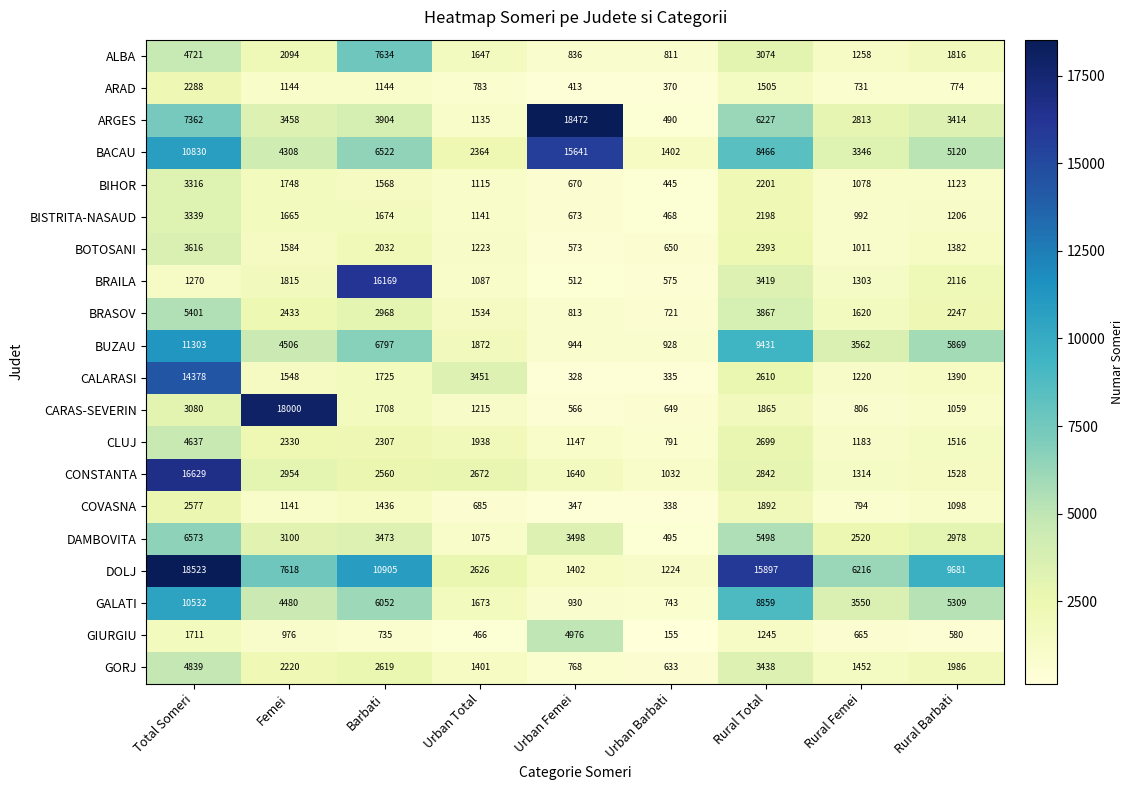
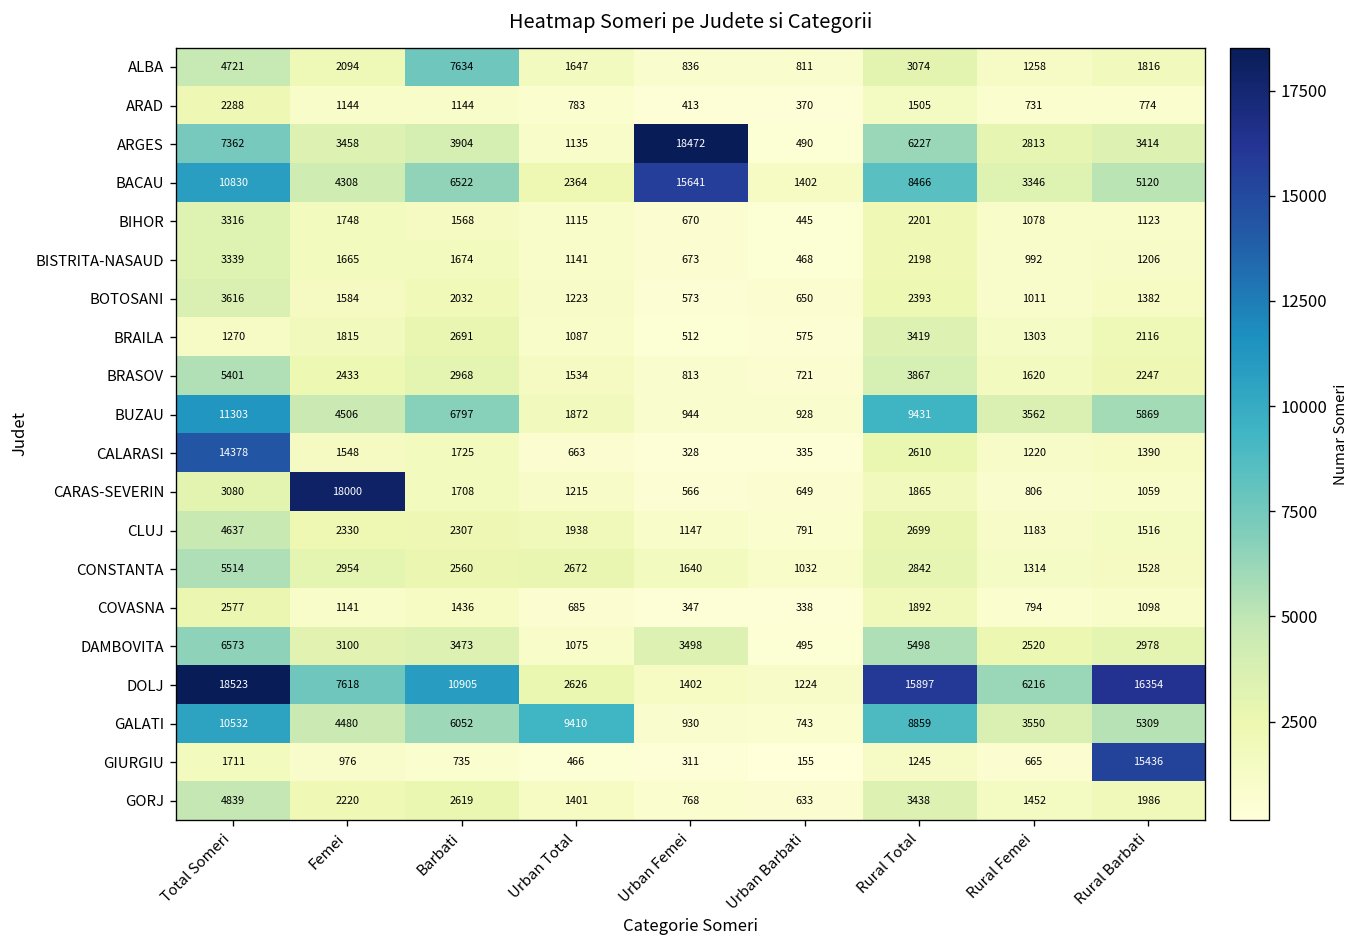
  {
    "ALBA": {
      "Total Someri": 4721,
      "Femei": 2094,
      "Barbati": 7634,
      "Urban Total": 1647,
      "Urban Femei": 836,
      "Urban Barbati": 811,
      "Rural Total": 3074,
      "Rural Femei": 1258,
      "Rural Barbati": 1816
    },
    "ARAD": {
      "Total Someri": 2288,
      "Femei": 1144,
      "Barbati": 1144,
      "Urban Total": 783,
      "Urban Femei": 413,
      "Urban Barbati": 370,
      "Rural Total": 1505,
      "Rural Femei": 731,
      "Rural Barbati": 774
    },
    "ARGES": {
      "Total Someri": 7362,
      "Femei": 3458,
      "Barbati": 3904,
      "Urban Total": 1135,
      "Urban Femei": 18472,
      "Urban Barbati": 490,
      "Rural Total": 6227,
      "Rural Femei": 2813,
      "Rural Barbati": 3414
    },
    "BACAU": {
      "Total Someri": 10830,
      "Femei": 4308,
      "Barbati": 6522,
      "Urban Total": 2364,
      "Urban Femei": 15641,
      "Urban Barbati": 1402,
      "Rural Total": 8466,
      "Rural Femei": 3346,
      "Rural Barbati": 5120
    },
    "BIHOR": {
      "Total Someri": 3316,
      "Femei": 1748,
      "Barbati": 1568,
      "Urban Total": 1115,
      "Urban Femei": 670,
      "Urban Barbati": 445,
      "Rural Total": 2201,
      "Rural Femei": 1078,
      "Rural Barbati": 1123
    },
    "BISTRITA-NASAUD": {
      "Total Someri": 3339,
      "Femei": 1665,
      "Barbati": 1674,
      "Urban Total": 1141,
      "Urban Femei": 673,
      "Urban Barbati": 468,
      "Rural Total": 2198,
      "Rural Femei": 992,
      "Rural Barbati": 1206
    },
    "BOTOSANI": {
      "Total Someri": 3616,
      "Femei": 1584,
      "Barbati": 2032,
      "Urban Total": 1223,
      "Urban Femei": 573,
      "Urban Barbati": 650,
      "Rural Total": 2393,
      "Rural Femei": 1011,
      "Rural Barbati": 1382
    },
    "BRAILA": {
      "Total Someri": 1270,
      "Femei": 1815,
-     "Barbati": 16169,
+     "Barbati": 2691,
      "Urban Total": 1087,
      "Urban Femei": 512,
      "Urban Barbati": 575,
      "Rural Total": 3419,
      "Rural Femei": 1303,
      "Rural Barbati": 2116
    },
    "BRASOV": {
      "Total Someri": 5401,
      "Femei": 2433,
      "Barbati": 2968,
      "Urban Total": 1534,
      "Urban Femei": 813,
      "Urban Barbati": 721,
      "Rural Total": 3867,
      "Rural Femei": 1620,
      "Rural Barbati": 2247
    },
    "BUZAU": {
      "Total Someri": 11303,
      "Femei": 4506,
      "Barbati": 6797,
      "Urban Total": 1872,
      "Urban Femei": 944,
      "Urban Barbati": 928,
      "Rural Total": 9431,
      "Rural Femei": 3562,
      "Rural Barbati": 5869
    },
    "CALARASI": {
      "Total Someri": 14378,
      "Femei": 1548,
      "Barbati": 1725,
-     "Urban Total": 3451,
+     "Urban Total": 663,
      "Urban Femei": 328,
      "Urban Barbati": 335,
      "Rural Total": 2610,
      "Rural Femei": 1220,
      "Rural Barbati": 1390
    },
    "CARAS-SEVERIN": {
      "Total Someri": 3080,
      "Femei": 18000,
      "Barbati": 1708,
      "Urban Total": 1215,
      "Urban Femei": 566,
      "Urban Barbati": 649,
      "Rural Total": 1865,
      "Rural Femei": 806,
      "Rural Barbati": 1059
    },
    "CLUJ": {
      "Total Someri": 4637,
      "Femei": 2330,
      "Barbati": 2307,
      "Urban Total": 1938,
      "Urban Femei": 1147,
      "Urban Barbati": 791,
      "Rural Total": 2699,
      "Rural Femei": 1183,
      "Rural Barbati": 1516
    },
    "CONSTANTA": {
-     "Total Someri": 16629,
+     "Total Someri": 5514,
      "Femei": 2954,
      "Barbati": 2560,
      "Urban Total": 2672,
      "Urban Femei": 1640,
      "Urban Barbati": 1032,
      "Rural Total": 2842,
      "Rural Femei": 1314,
      "Rural Barbati": 1528
    },
    "COVASNA": {
      "Total Someri": 2577,
      "Femei": 1141,
      "Barbati": 1436,
      "Urban Total": 685,
      "Urban Femei": 347,
      "Urban Barbati": 338,
      "Rural Total": 1892,
      "Rural Femei": 794,
      "Rural Barbati": 1098
    },
    "DAMBOVITA": {
      "Total Someri": 6573,
      "Femei": 3100,
      "Barbati": 3473,
      "Urban Total": 1075,
      "Urban Femei": 3498,
      "Urban Barbati": 495,
      "Rural Total": 5498,
      "Rural Femei": 2520,
      "Rural Barbati": 2978
    },
    "DOLJ": {
      "Total Someri": 18523,
      "Femei": 7618,
      "Barbati": 10905,
      "Urban Total": 2626,
      "Urban Femei": 1402,
      "Urban Barbati": 1224,
      "Rural Total": 15897,
      "Rural Femei": 6216,
-     "Rural Barbati": 9681
+     "Rural Barbati": 16354
    },
    "GALATI": {
      "Total Someri": 10532,
      "Femei": 4480,
      "Barbati": 6052,
-     "Urban Total": 1673,
+     "Urban Total": 9410,
      "Urban Femei": 930,
      "Urban Barbati": 743,
      "Rural Total": 8859,
      "Rural Femei": 3550,
      "Rural Barbati": 5309
    },
    "GIURGIU": {
      "Total Someri": 1711,
      "Femei": 976,
      "Barbati": 735,
      "Urban Total": 466,
-     "Urban Femei": 4976,
+     "Urban Femei": 311,
      "Urban Barbati": 155,
      "Rural Total": 1245,
      "Rural Femei": 665,
-     "Rural Barbati": 580
+     "Rural Barbati": 15436
    },
    "GORJ": {
      "Total Someri": 4839,
      "Femei": 2220,
      "Barbati": 2619,
      "Urban Total": 1401,
      "Urban Femei": 768,
      "Urban Barbati": 633,
      "Rural Total": 3438,
      "Rural Femei": 1452,
      "Rural Barbati": 1986
    }
  }
